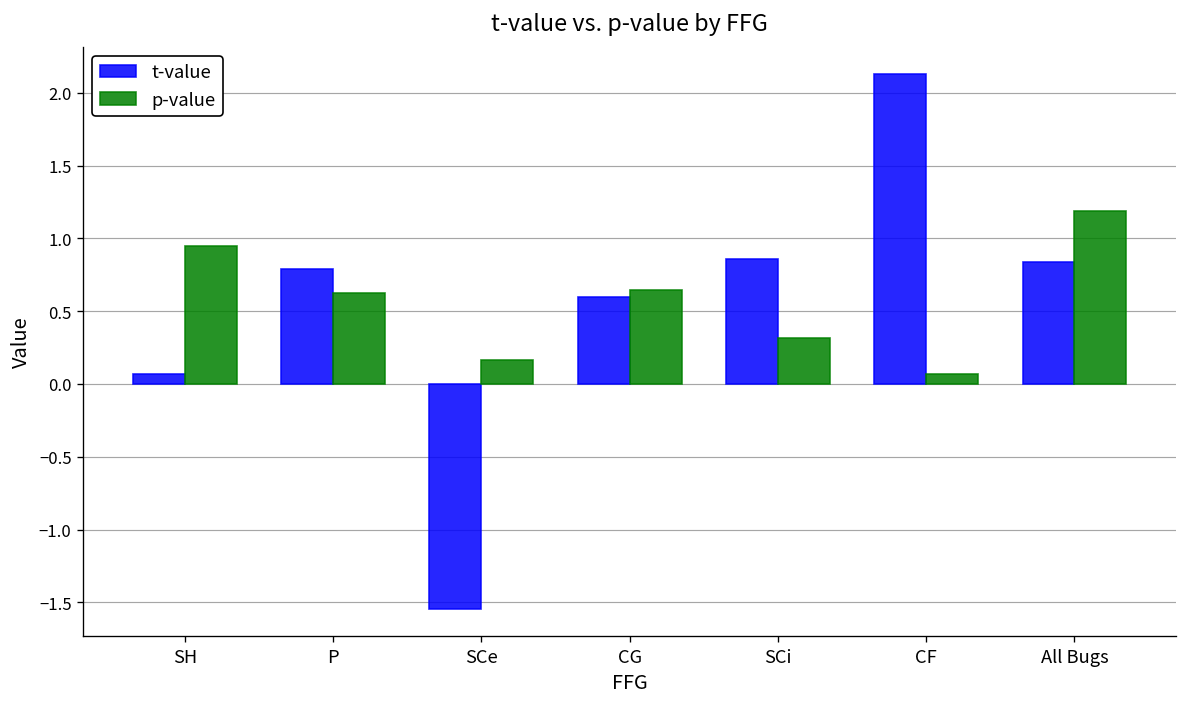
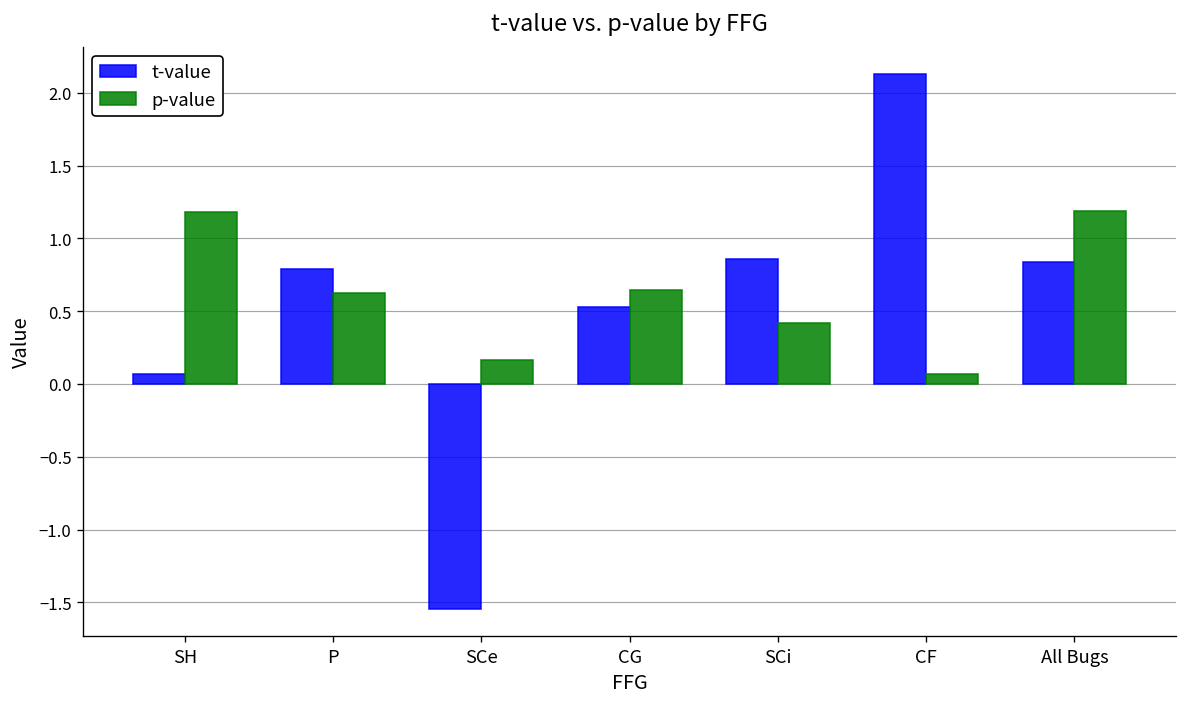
  {
    "t-value": {
      "SH": 0.07,
      "P": 0.79,
      "SCe": -1.55,
-     "CG": 0.60,
+     "CG": 0.53,
      "SCi": 0.86,
      "CF": 2.13,
      "All Bugs": 0.84
    },
    "p-value": {
-     "SH": 0.95,
+     "SH": 1.18,
      "P": 0.62,
      "SCe": 0.16,
      "CG": 0.64,
-     "SCi": 0.31,
+     "SCi": 0.42,
      "CF": 0.07,
      "All Bugs": 1.19
    }
  }
